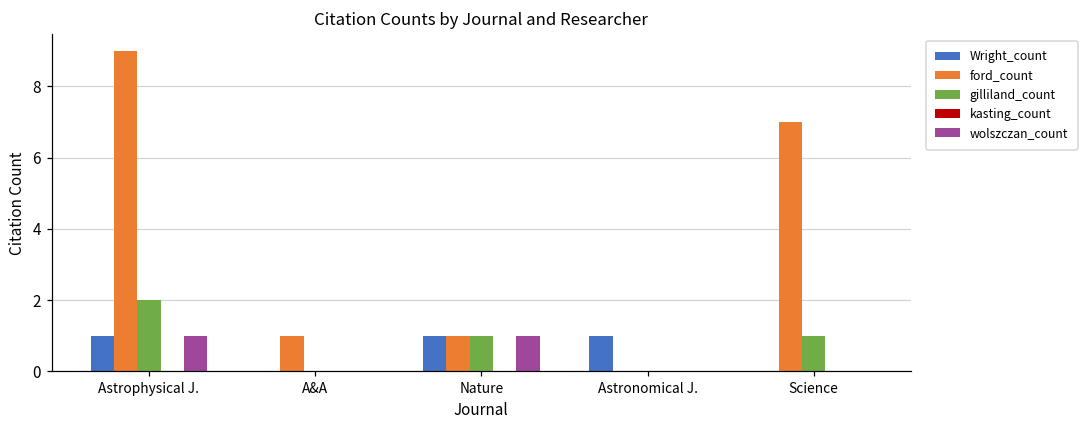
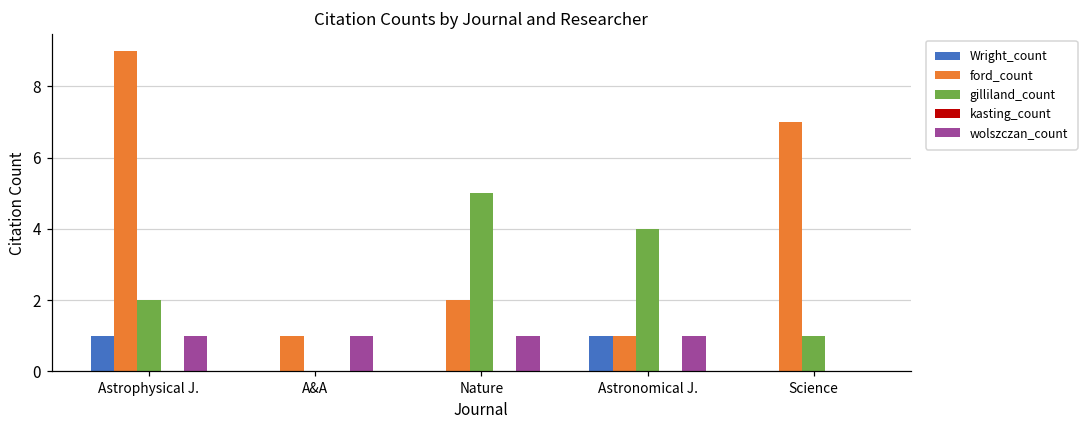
  {
    "Wright_count": {
      "Astrophysical J.": 1,
      "A&A": 0,
-     "Nature": 1,
+     "Nature": 0,
      "Astronomical J.": 1,
      "Science": 0
    },
    "ford_count": {
      "Astrophysical J.": 9,
      "A&A": 1,
-     "Nature": 1,
-     "Astronomical J.": 0,
+     "Nature": 2,
+     "Astronomical J.": 1,
      "Science": 7
    },
    "gilliland_count": {
      "Astrophysical J.": 2,
      "A&A": 0,
-     "Nature": 1,
-     "Astronomical J.": 0,
+     "Nature": 5,
+     "Astronomical J.": 4,
      "Science": 1
    },
    "kasting_count": {
      "Astrophysical J.": 0,
      "A&A": 0,
      "Nature": 0,
      "Astronomical J.": 0,
      "Science": 0
    },
    "wolszczan_count": {
      "Astrophysical J.": 1,
-     "A&A": 0,
+     "A&A": 1,
      "Nature": 1,
-     "Astronomical J.": 0,
+     "Astronomical J.": 1,
      "Science": 0
    }
  }
